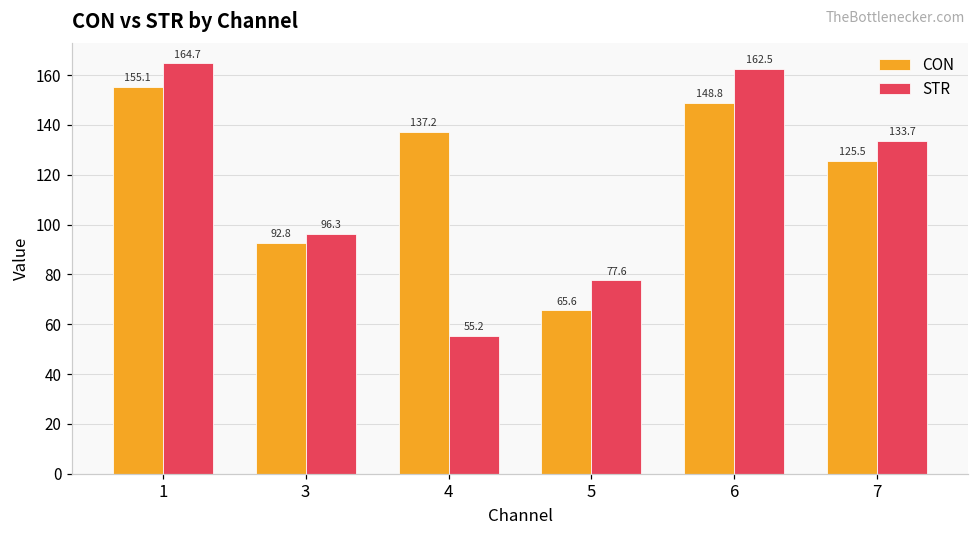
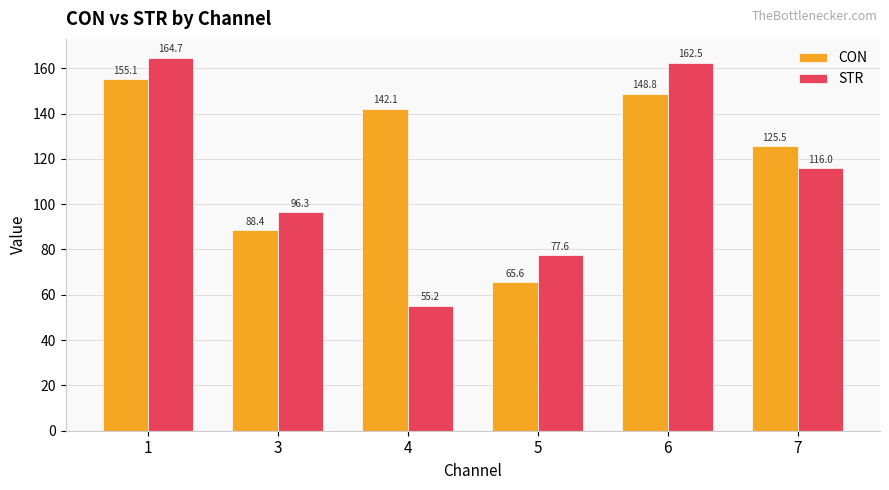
  {
    "CON": {
      "1": 155.1,
-     "3": 92.8,
-     "4": 137.2,
+     "3": 88.4,
+     "4": 142.1,
      "5": 65.6,
      "6": 148.8,
      "7": 125.5
    },
    "STR": {
      "1": 164.7,
      "3": 96.3,
      "4": 55.2,
      "5": 77.6,
      "6": 162.5,
-     "7": 133.7
+     "7": 116.0
    }
  }
